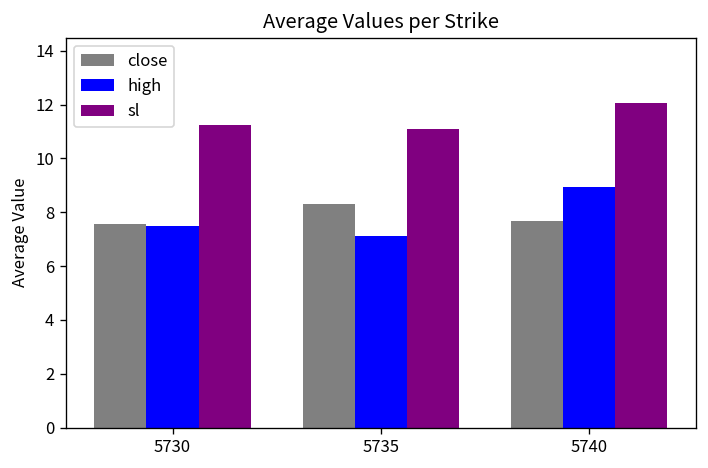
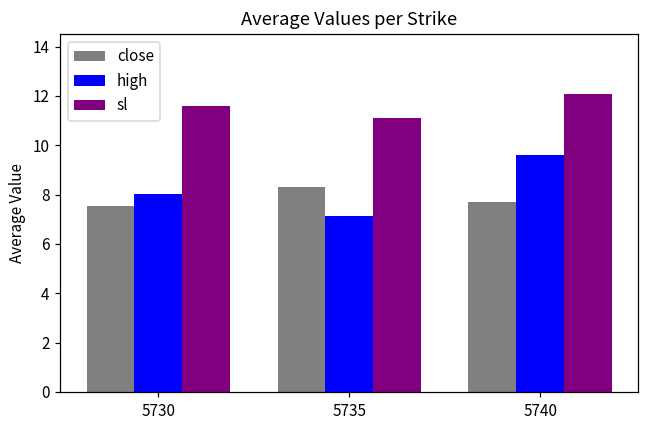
  {
    "close": {
      "5730": 7.5,
      "5735": 8.3,
      "5740": 7.7
    },
    "high": {
-     "5730": 7.5,
+     "5730": 8.0,
      "5735": 7.1,
-     "5740": 8.9
+     "5740": 9.6
    },
    "sl": {
-     "5730": 11.3,
+     "5730": 11.6,
      "5735": 11.1,
      "5740": 12.1
    }
  }
